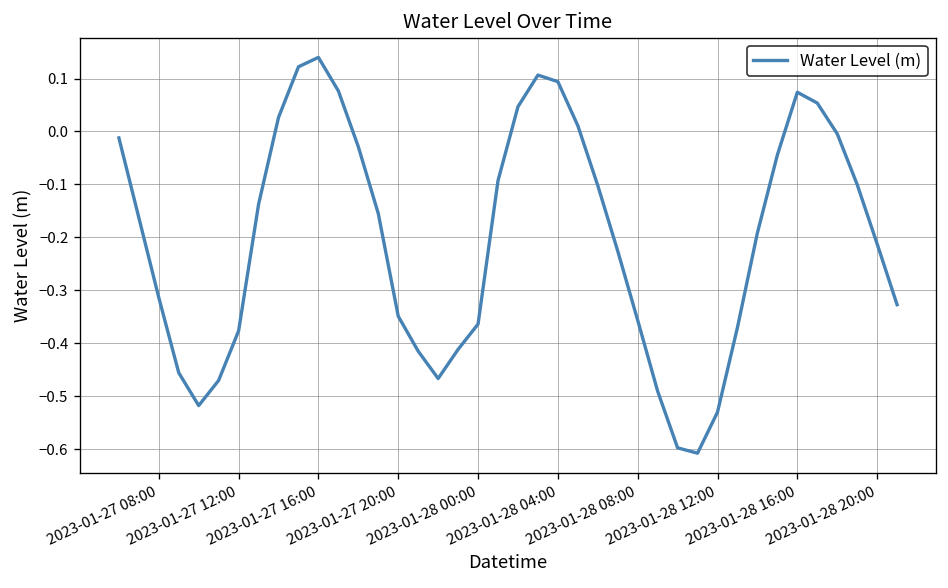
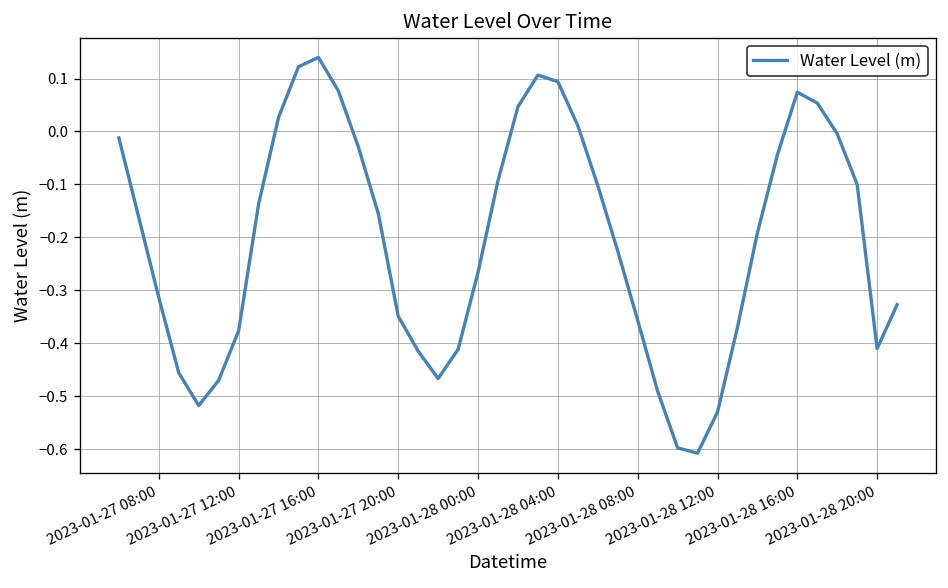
  {
    "2023-01-27 08:00": -0.31,
    "2023-01-27 12:00": -0.38,
    "2023-01-27 16:00": 0.14,
    "2023-01-27 20:00": -0.35,
-   "2023-01-28 00:00": -0.36,
+   "2023-01-28 00:00": -0.27,
    "2023-01-28 04:00": 0.09,
    "2023-01-28 08:00": -0.36,
    "2023-01-28 12:00": -0.53,
    "2023-01-28 16:00": 0.07,
-   "2023-01-28 20:00": -0.21
+   "2023-01-28 20:00": -0.41
  }
